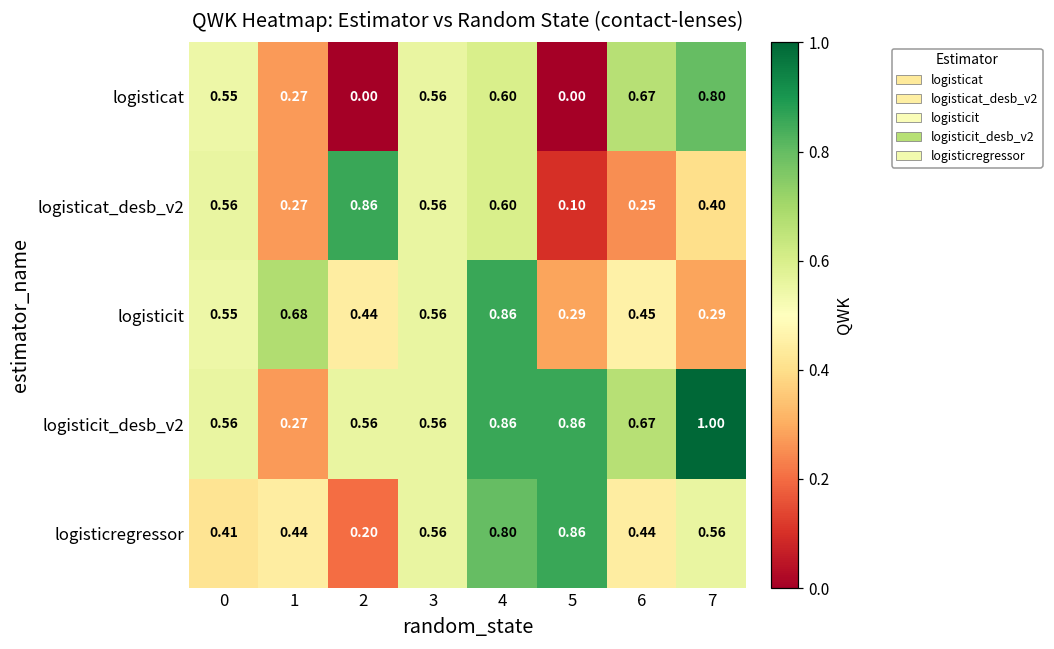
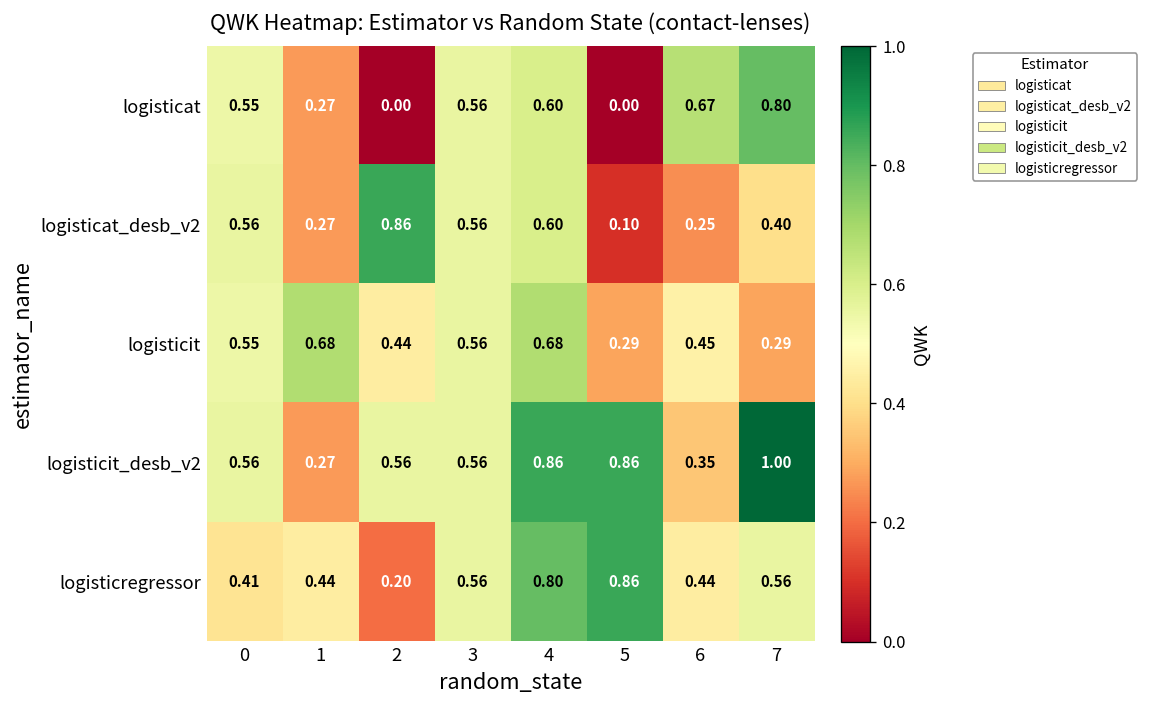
  {
    "logisticat": {
      "0": 0.55,
      "1": 0.27,
      "2": 0.00,
      "3": 0.56,
      "4": 0.60,
      "5": 0.00,
      "6": 0.67,
      "7": 0.80
    },
    "logisticat_desb_v2": {
      "0": 0.56,
      "1": 0.27,
      "2": 0.86,
      "3": 0.56,
      "4": 0.60,
      "5": 0.10,
      "6": 0.25,
      "7": 0.40
    },
    "logisticit": {
      "0": 0.55,
      "1": 0.68,
      "2": 0.44,
      "3": 0.56,
-     "4": 0.86,
+     "4": 0.68,
      "5": 0.29,
      "6": 0.45,
      "7": 0.29
    },
    "logisticit_desb_v2": {
      "0": 0.56,
      "1": 0.27,
      "2": 0.56,
      "3": 0.56,
      "4": 0.86,
      "5": 0.86,
-     "6": 0.67,
+     "6": 0.35,
      "7": 1.00
    },
    "logisticregressor": {
      "0": 0.41,
      "1": 0.44,
      "2": 0.20,
      "3": 0.56,
      "4": 0.80,
      "5": 0.86,
      "6": 0.44,
      "7": 0.56
    }
  }
